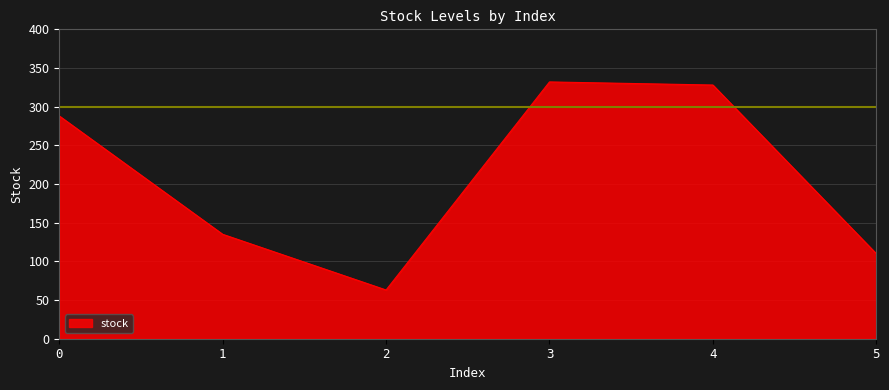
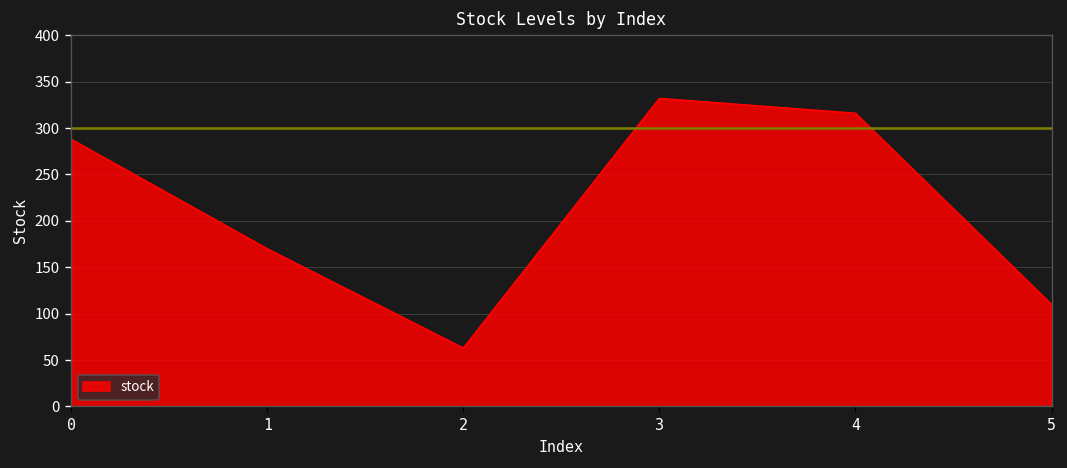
  {
    "0": 290,
-   "1": 140,
+   "1": 170,
    "2": 60,
    "3": 330,
-   "4": 330,
+   "4": 320,
    "5": 110
  }
